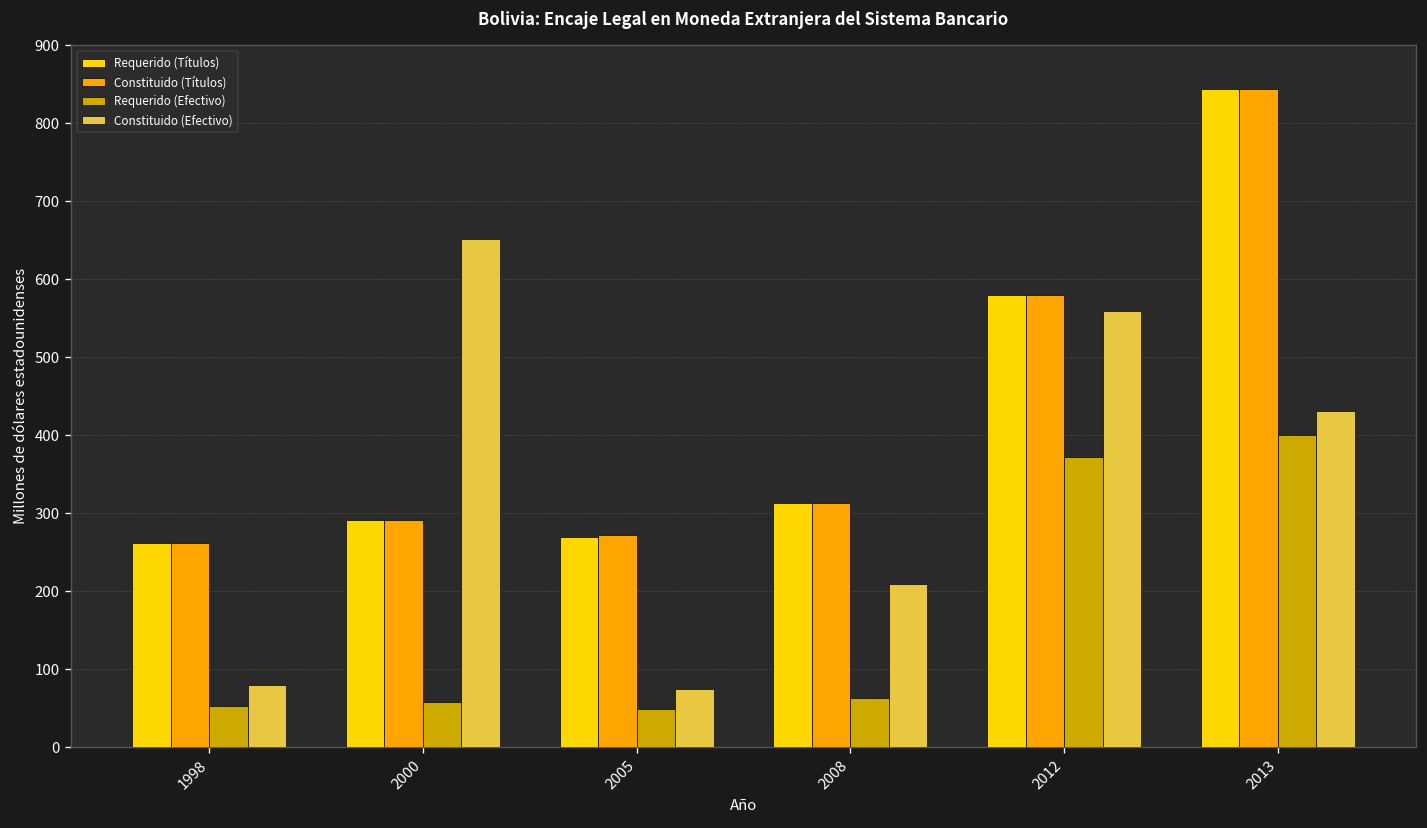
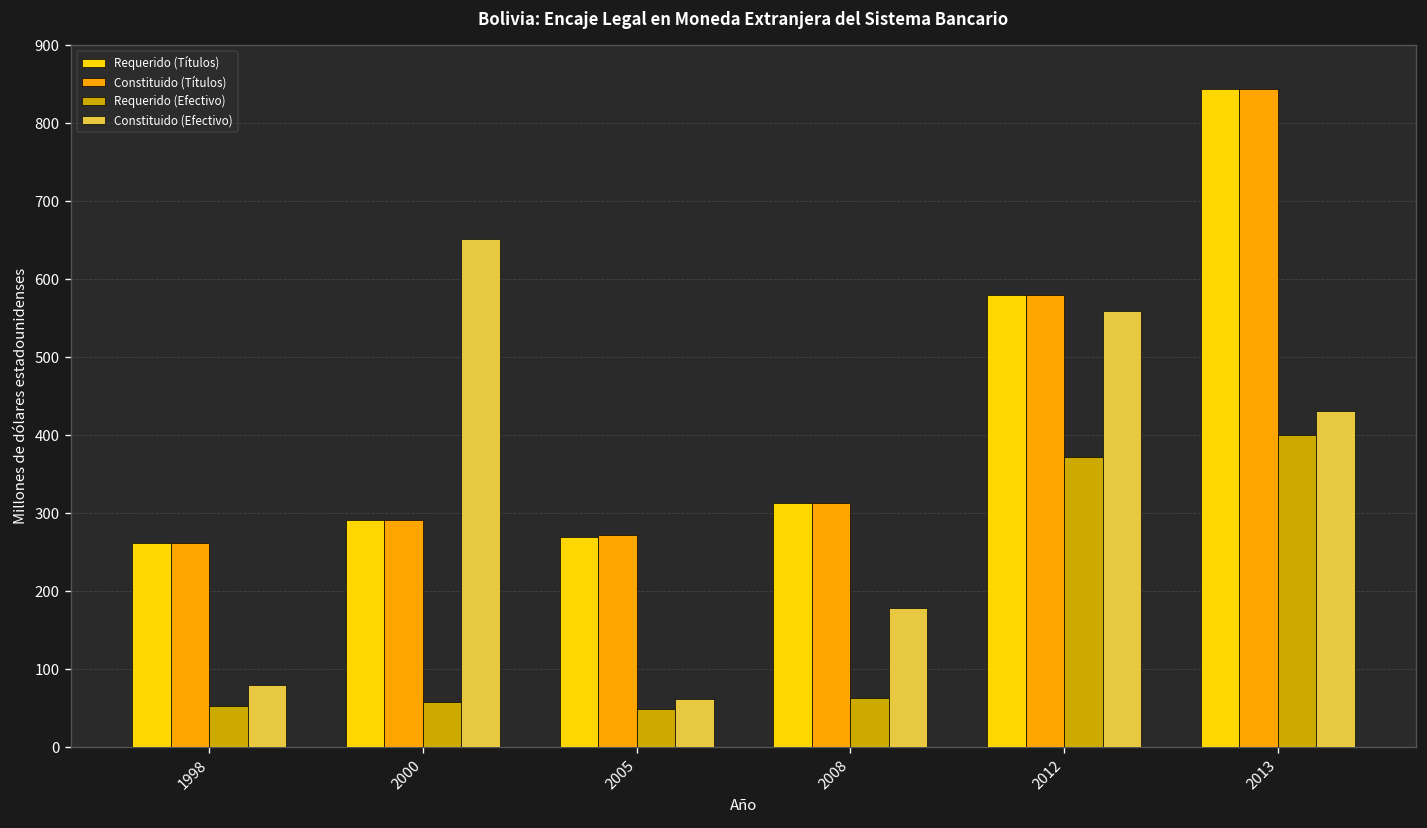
  {
    "Constituido (Efectivo)": {
      "1998": 80,
      "2000": 650,
-     "2005": 70,
-     "2008": 210,
+     "2005": 60,
+     "2008": 180,
      "2012": 560,
      "2013": 430
    }
  }
